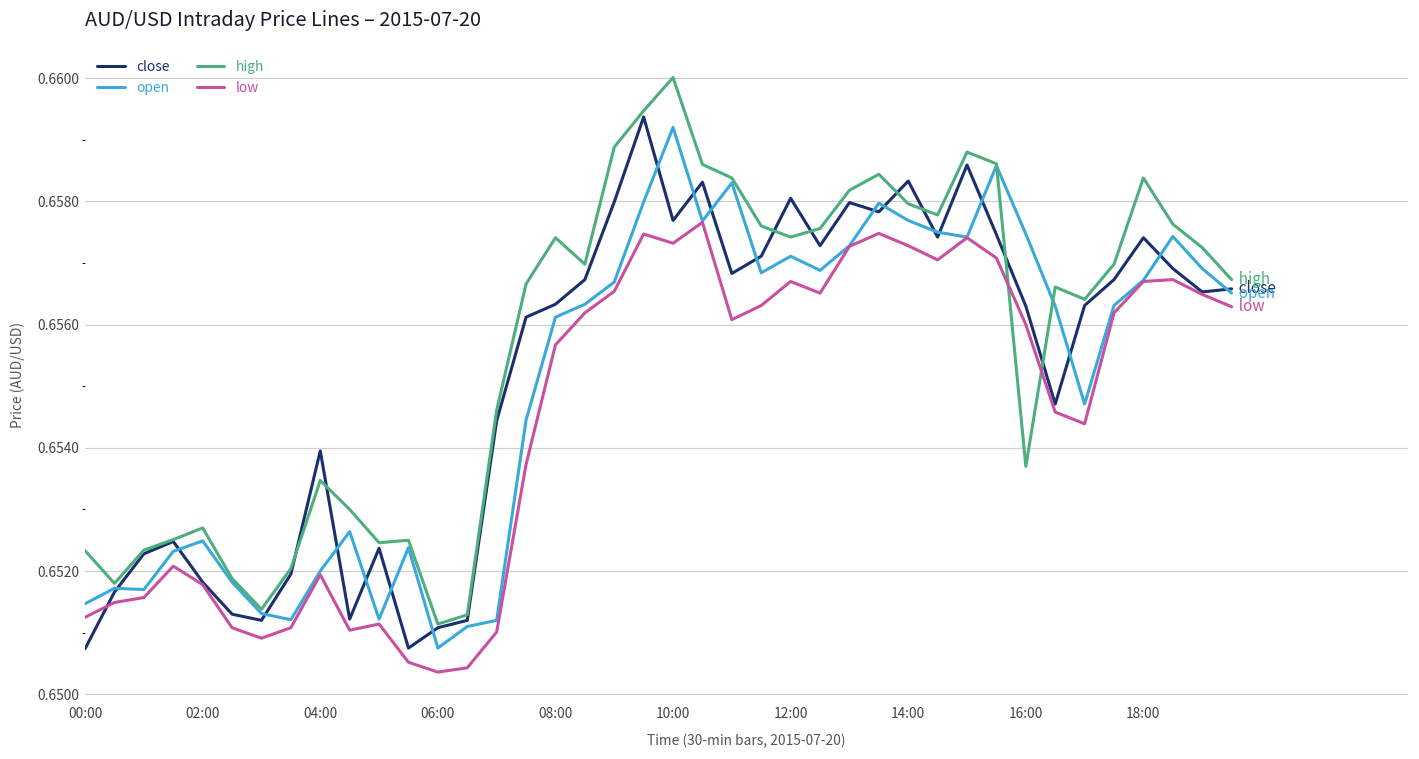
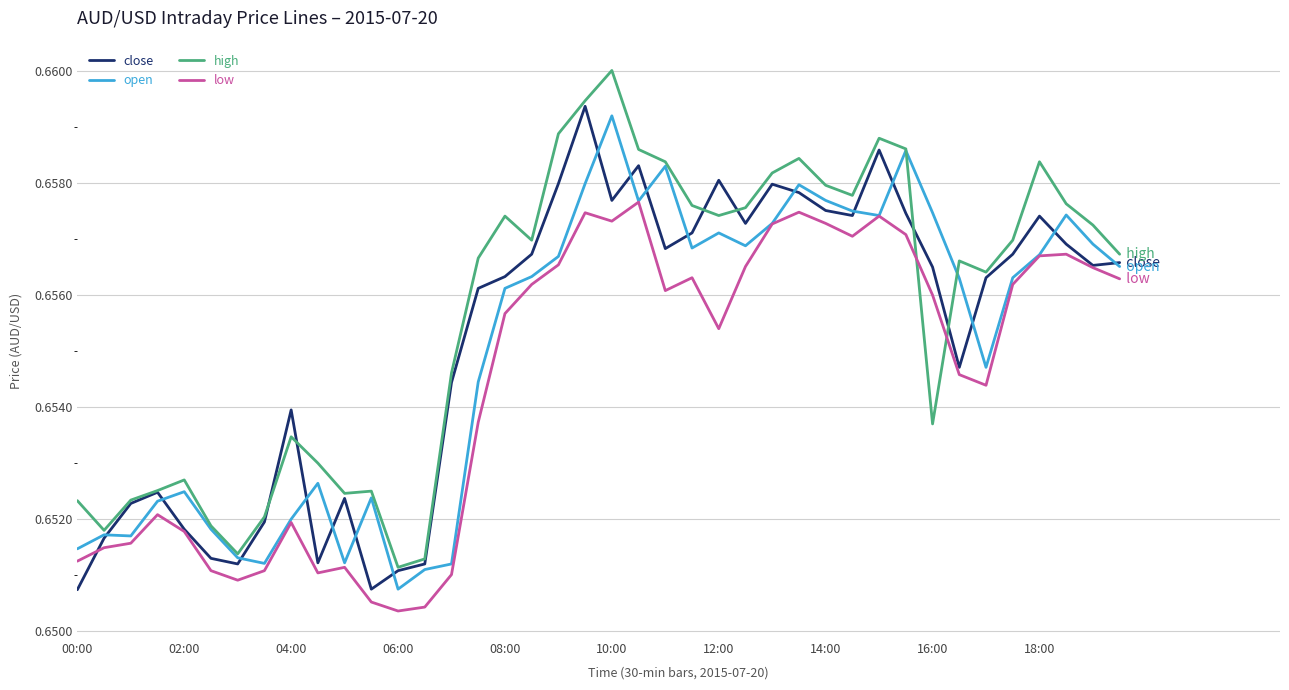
  {
    "close": {
      "00:00": 0.6507,
      "04:00": 0.6540,
      "06:00": 0.6511,
      "08:00": 0.6563,
      "10:00": 0.6577,
      "12:00": 0.6581,
-     "14:00": 0.6583,
-     "16:00": 0.6563,
+     "14:00": 0.6575,
+     "16:00": 0.6565,
      "18:00": 0.6574
    },
    "open": {
      "00:00": 0.6515,
      "02:00": 0.6525,
      "04:00": 0.6520,
      "06:00": 0.6508,
      "08:00": 0.6561,
      "10:00": 0.6592,
      "12:00": 0.6571,
      "14:00": 0.6577,
      "16:00": 0.6575
    },
    "high": {
      "00:00": 0.6523,
      "02:00": 0.6527,
      "04:00": 0.6535,
      "06:00": 0.6511,
      "08:00": 0.6574,
      "10:00": 0.6600,
      "12:00": 0.6574,
      "14:00": 0.6580,
      "16:00": 0.6537,
      "18:00": 0.6584
    },
    "low": {
      "00:00": 0.6513,
      "04:00": 0.6519,
      "06:00": 0.6504,
      "08:00": 0.6557,
      "10:00": 0.6573,
-     "12:00": 0.6567,
+     "12:00": 0.6554,
      "14:00": 0.6573,
      "16:00": 0.6560
    }
  }
